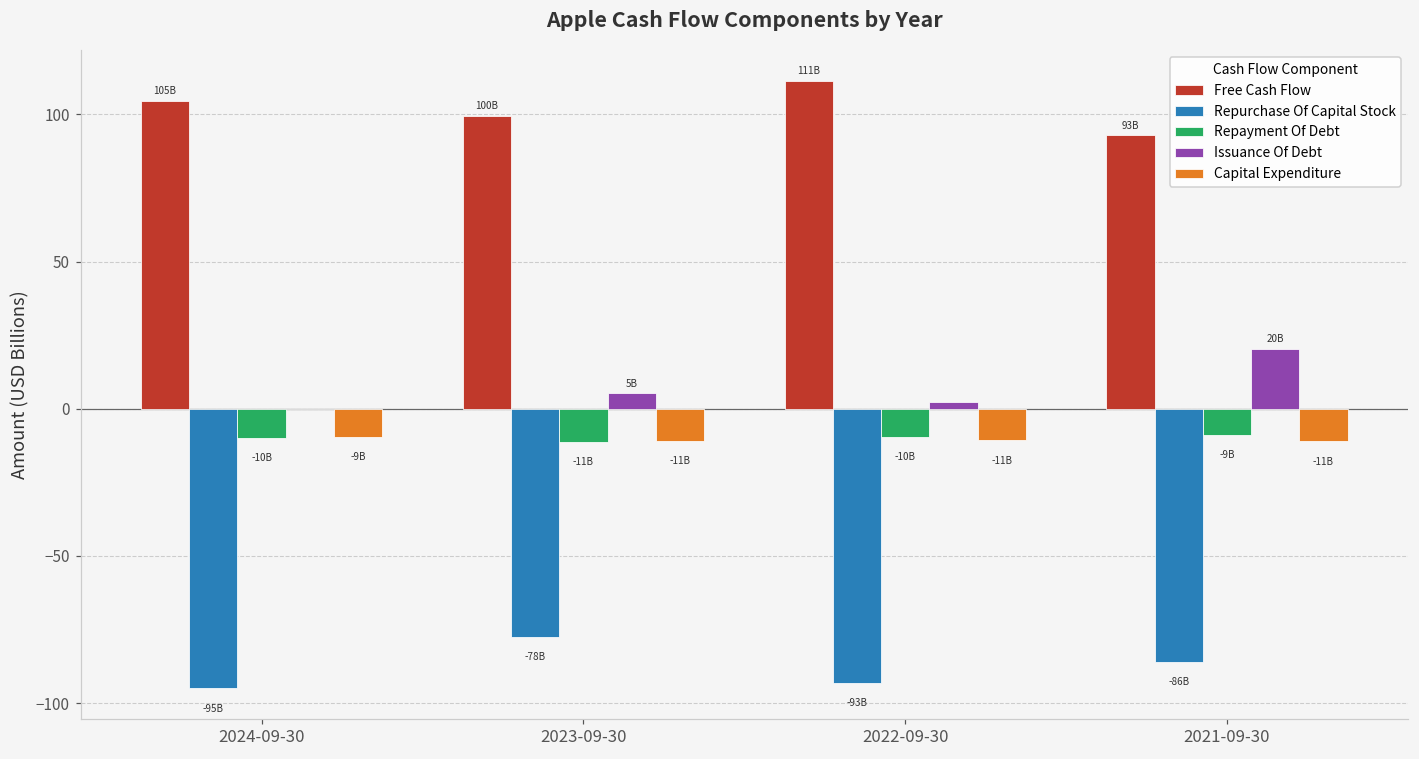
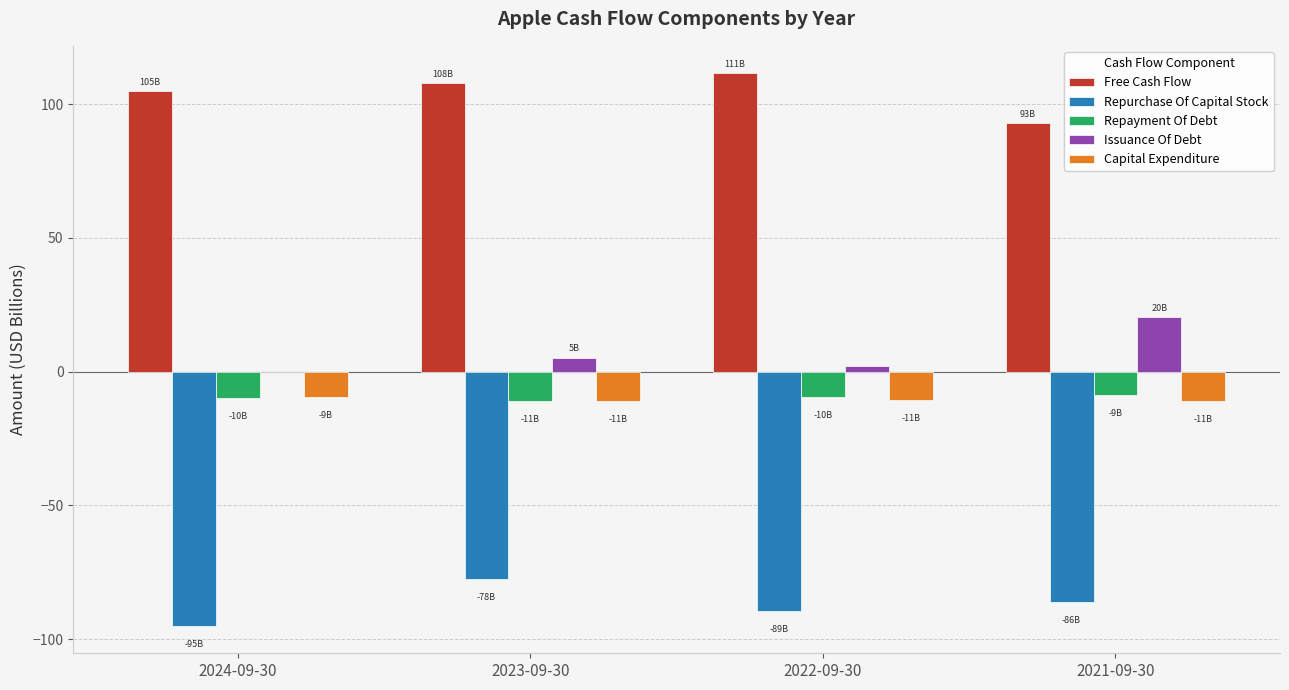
  {
    "Free Cash Flow": {
      "2024-09-30": "105B",
-     "2023-09-30": "100B",
+     "2023-09-30": "108B",
      "2022-09-30": "111B",
      "2021-09-30": "93B"
    },
    "Repurchase Of Capital Stock": {
      "2024-09-30": "-95B",
      "2023-09-30": "-78B",
-     "2022-09-30": "-93B",
+     "2022-09-30": "-89B",
      "2021-09-30": "-86B"
    },
    "Repayment Of Debt": {
      "2024-09-30": "-10B",
      "2023-09-30": "-11B",
      "2022-09-30": "-10B",
      "2021-09-30": "-9B"
    },
    "Issuance Of Debt": {
      "2023-09-30": "5B",
      "2021-09-30": "20B"
    },
    "Capital Expenditure": {
      "2024-09-30": "-9B",
      "2023-09-30": "-11B",
      "2022-09-30": "-11B",
      "2021-09-30": "-11B"
    }
  }
